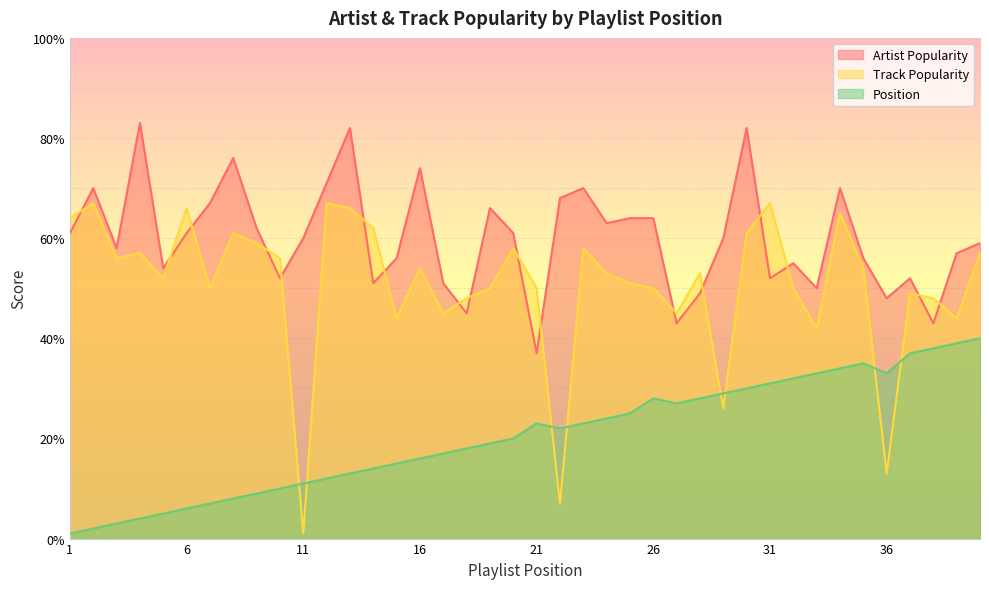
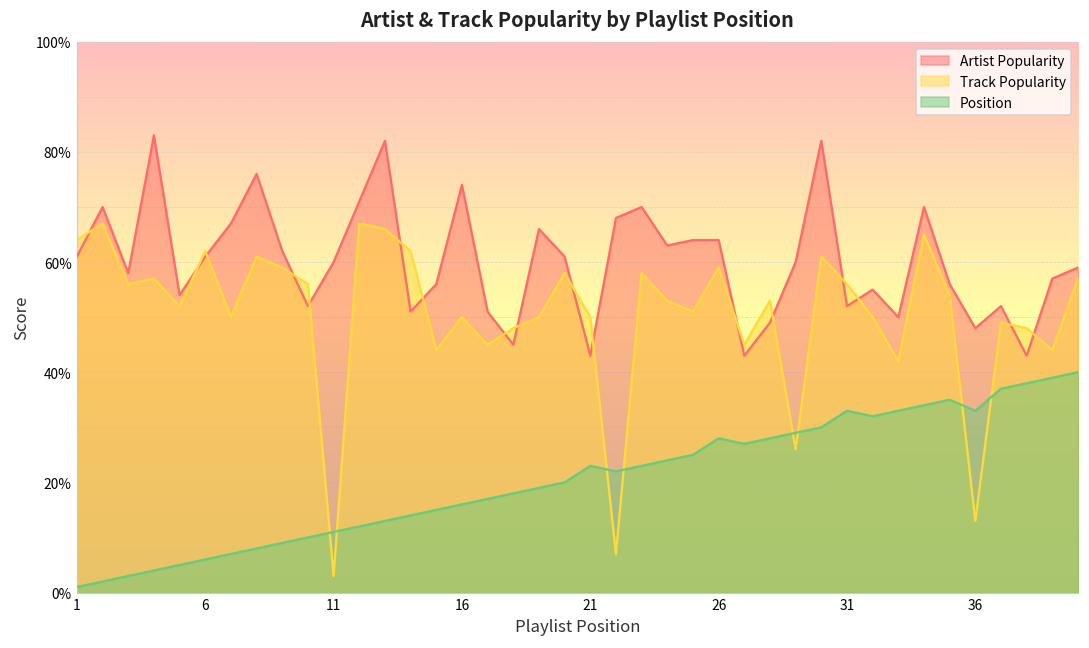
  {
    "Artist Popularity": {
      "1": "61%",
      "6": "61%",
      "11": "60%",
      "16": "74%",
-     "21": "37%",
+     "21": "43%",
      "26": "64%",
      "31": "52%",
      "36": "48%"
    },
    "Track Popularity": {
      "1": "64%",
-     "6": "66%",
-     "11": "1%",
-     "16": "54%",
+     "6": "62%",
+     "11": "3%",
+     "16": "50%",
      "21": "50%",
-     "26": "50%",
-     "31": "67%",
+     "26": "59%",
+     "31": "56%",
      "36": "13%"
    },
    "Position": {
      "1": "1%",
      "6": "6%",
      "11": "11%",
      "16": "16%",
      "21": "23%",
      "26": "28%",
-     "31": "31%",
+     "31": "33%",
      "36": "33%"
    }
  }
